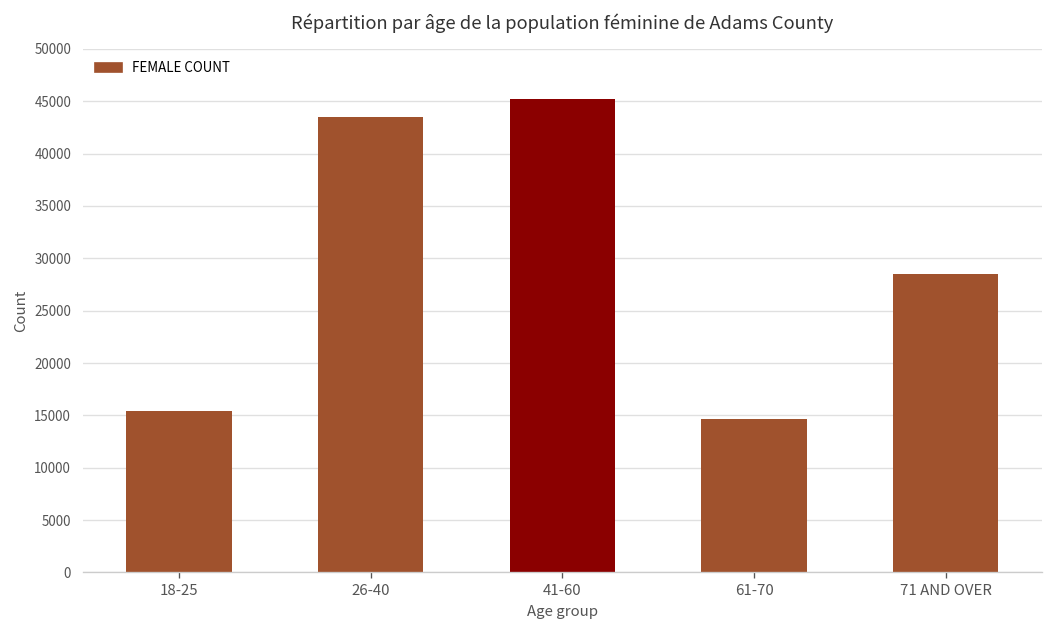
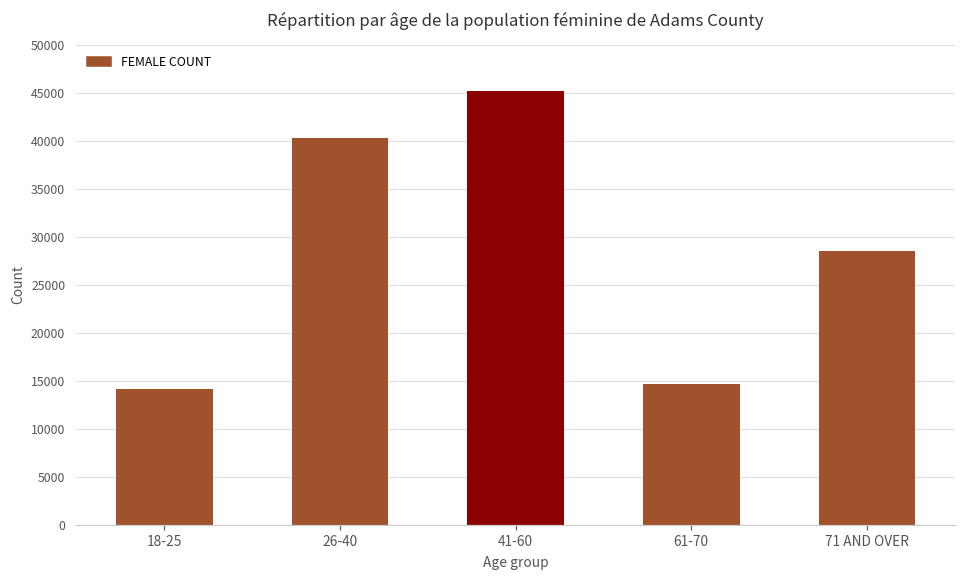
  {
-   "18-25": 15000,
-   "26-40": 44000,
+   "18-25": 14000,
+   "26-40": 40000,
    "41-60": 45000,
    "61-70": 15000,
    "71 AND OVER": 29000
  }
